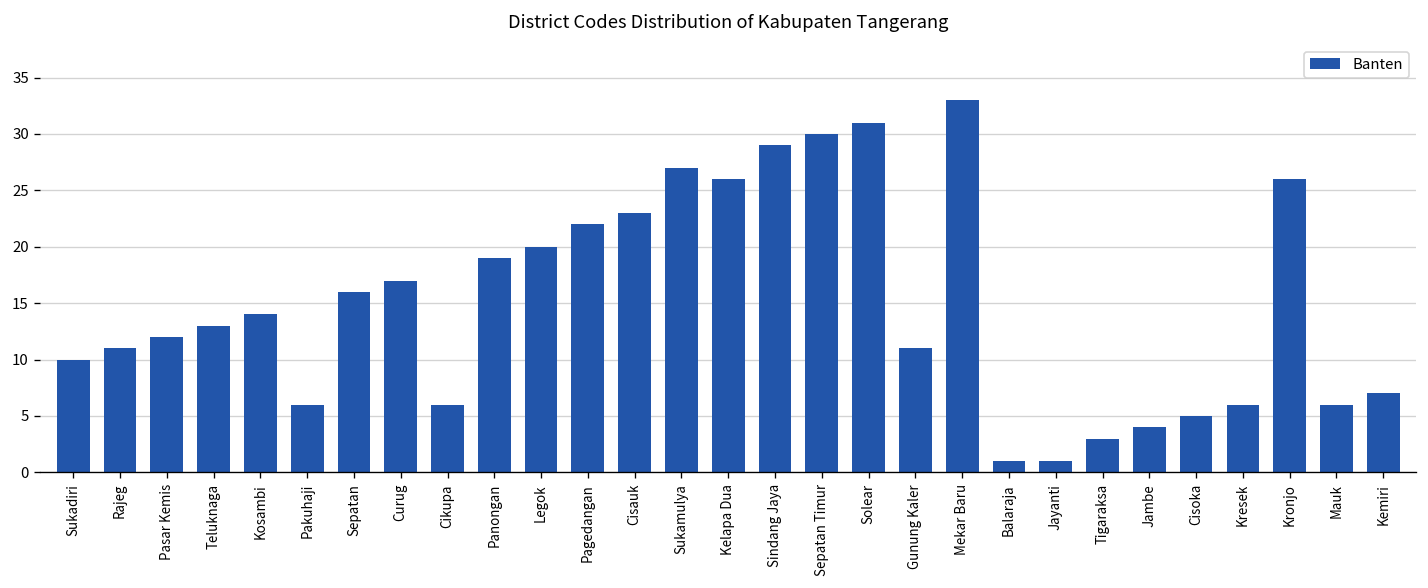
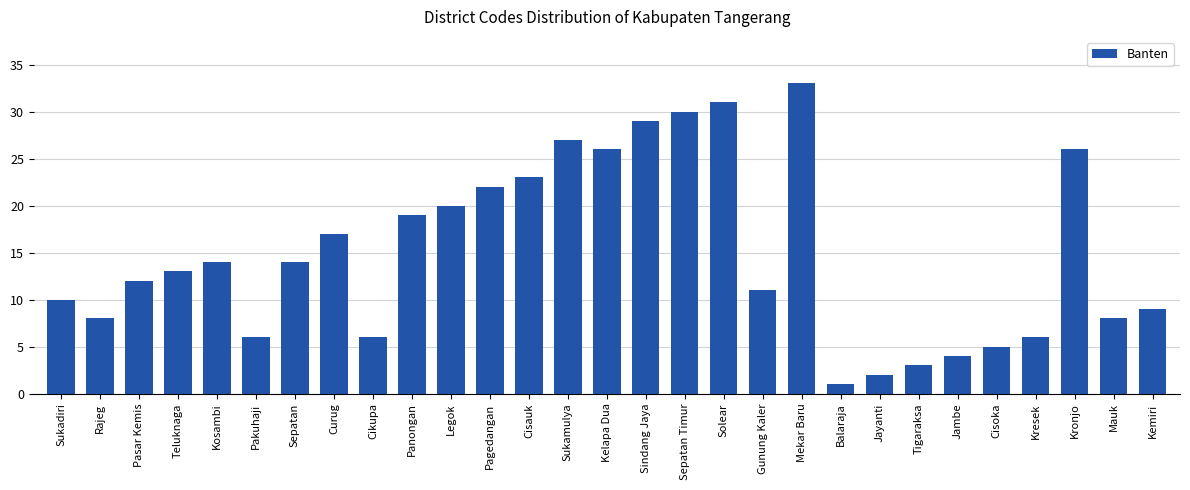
  {
    "Sukadiri": 10,
-   "Rajeg": 11,
+   "Rajeg": 8,
    "Pasar Kemis": 12,
    "Teluknaga": 13,
    "Kosambi": 14,
    "Pakuhaji": 6,
-   "Sepatan": 16,
+   "Sepatan": 14,
    "Curug": 17,
    "Cikupa": 6,
    "Panongan": 19,
    "Legok": 20,
    "Pagedangan": 22,
    "Cisauk": 23,
    "Sukamulya": 27,
    "Kelapa Dua": 26,
    "Sindang Jaya": 29,
    "Sepatan Timur": 30,
    "Solear": 31,
    "Gunung Kaler": 11,
    "Mekar Baru": 33,
    "Balaraja": 1,
-   "Jayanti": 1,
+   "Jayanti": 2,
    "Tigaraksa": 3,
    "Jambe": 4,
    "Cisoka": 5,
    "Kresek": 6,
    "Kronjo": 26,
-   "Mauk": 6,
-   "Kemiri": 7
+   "Mauk": 8,
+   "Kemiri": 9
  }
